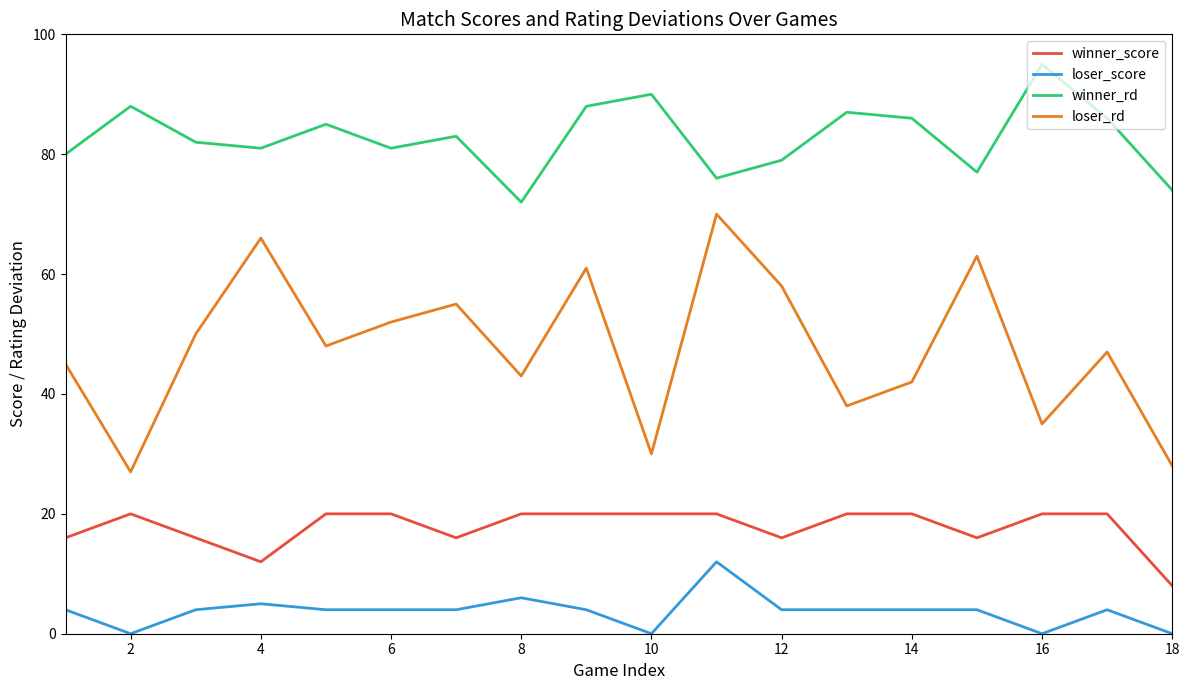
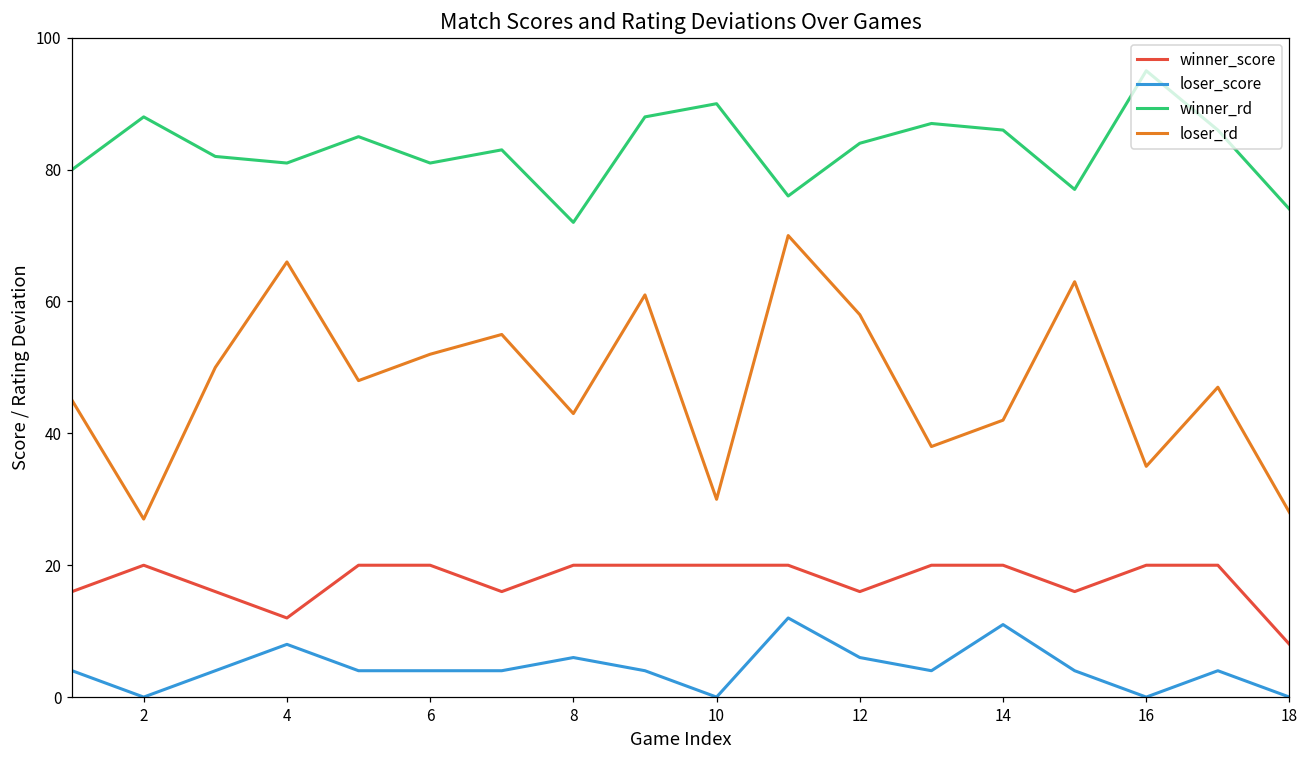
  {
    "loser_score": {
      "2": 0,
-     "4": 5,
+     "4": 8,
      "6": 4,
      "8": 6,
      "10": 0,
-     "12": 4,
-     "14": 4,
+     "12": 6,
+     "14": 11,
      "16": 0,
      "18": 0
    },
    "winner_rd": {
      "2": 88,
      "4": 81,
      "6": 81,
      "8": 72,
      "10": 90,
-     "12": 79,
+     "12": 84,
      "14": 86,
      "18": 74
    }
  }
